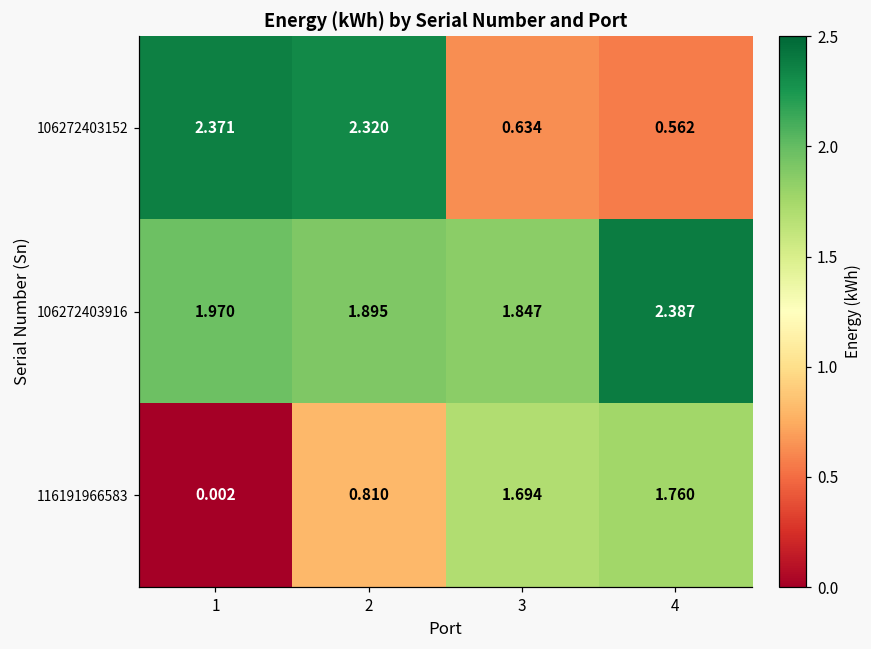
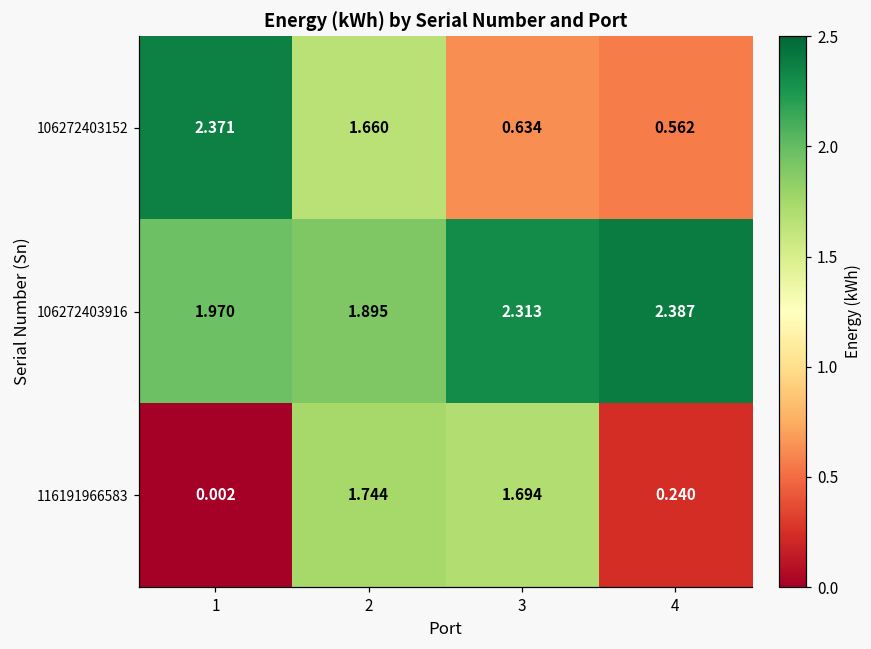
  {
    "106272403152": {
      "1": 2.371,
-     "2": 2.320,
+     "2": 1.660,
      "3": 0.634,
      "4": 0.562
    },
    "106272403916": {
      "1": 1.970,
      "2": 1.895,
-     "3": 1.847,
+     "3": 2.313,
      "4": 2.387
    },
    "116191966583": {
      "1": 0.002,
-     "2": 0.810,
+     "2": 1.744,
      "3": 1.694,
-     "4": 1.760
+     "4": 0.240
    }
  }
